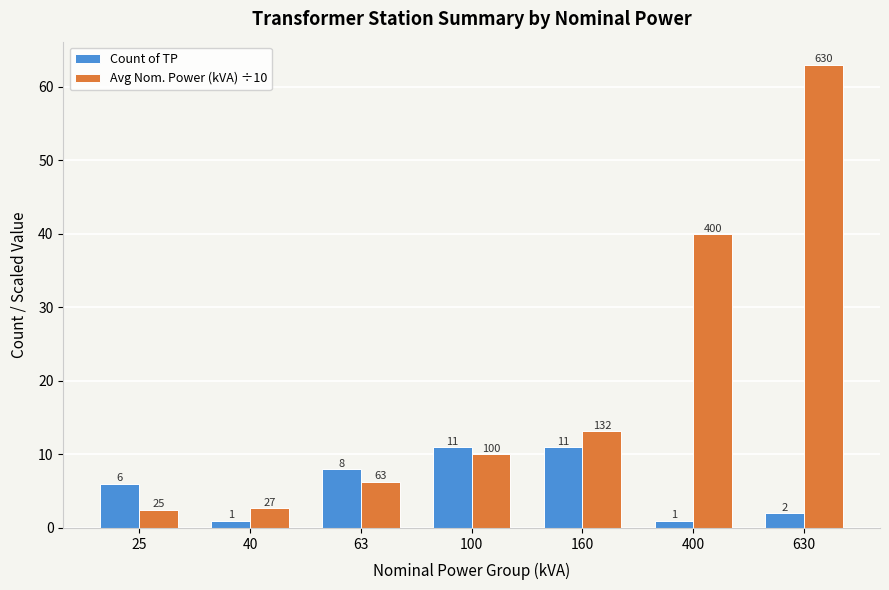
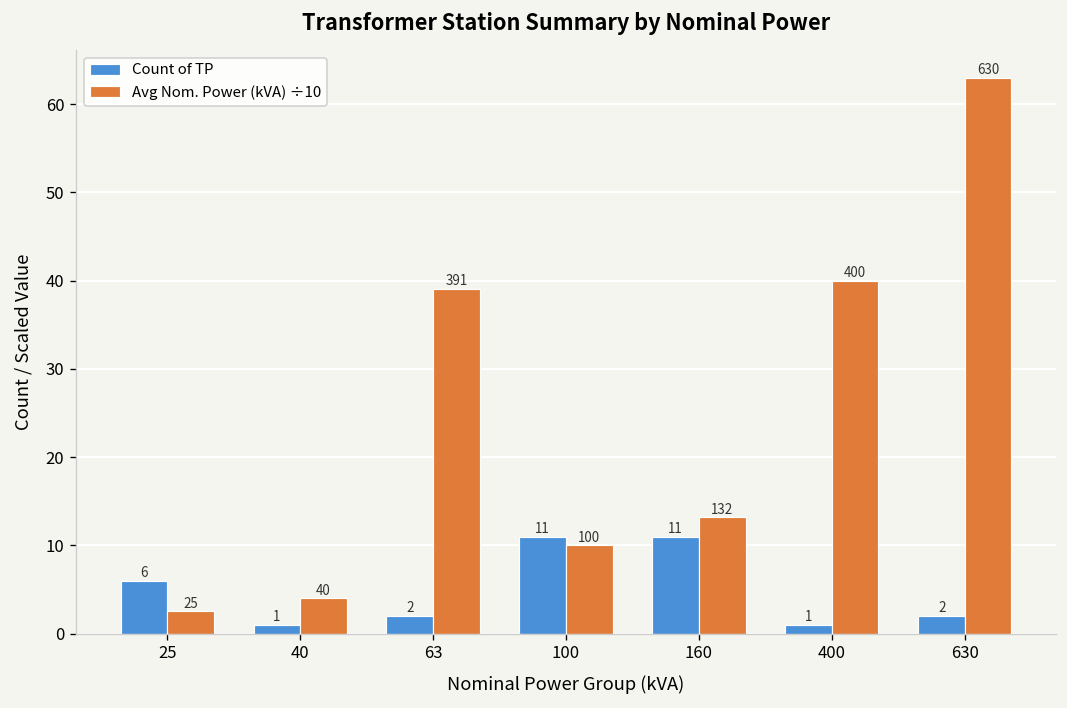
  {
    "Count of TP": {
      "25": 6,
      "40": 1,
-     "63": 8,
+     "63": 2,
      "100": 11,
      "160": 11,
      "400": 1,
      "630": 2
    },
    "Avg Nom. Power (kVA) ÷10": {
-     "40": 27,
-     "63": 63
+     "40": 40,
+     "63": 391
    }
  }
